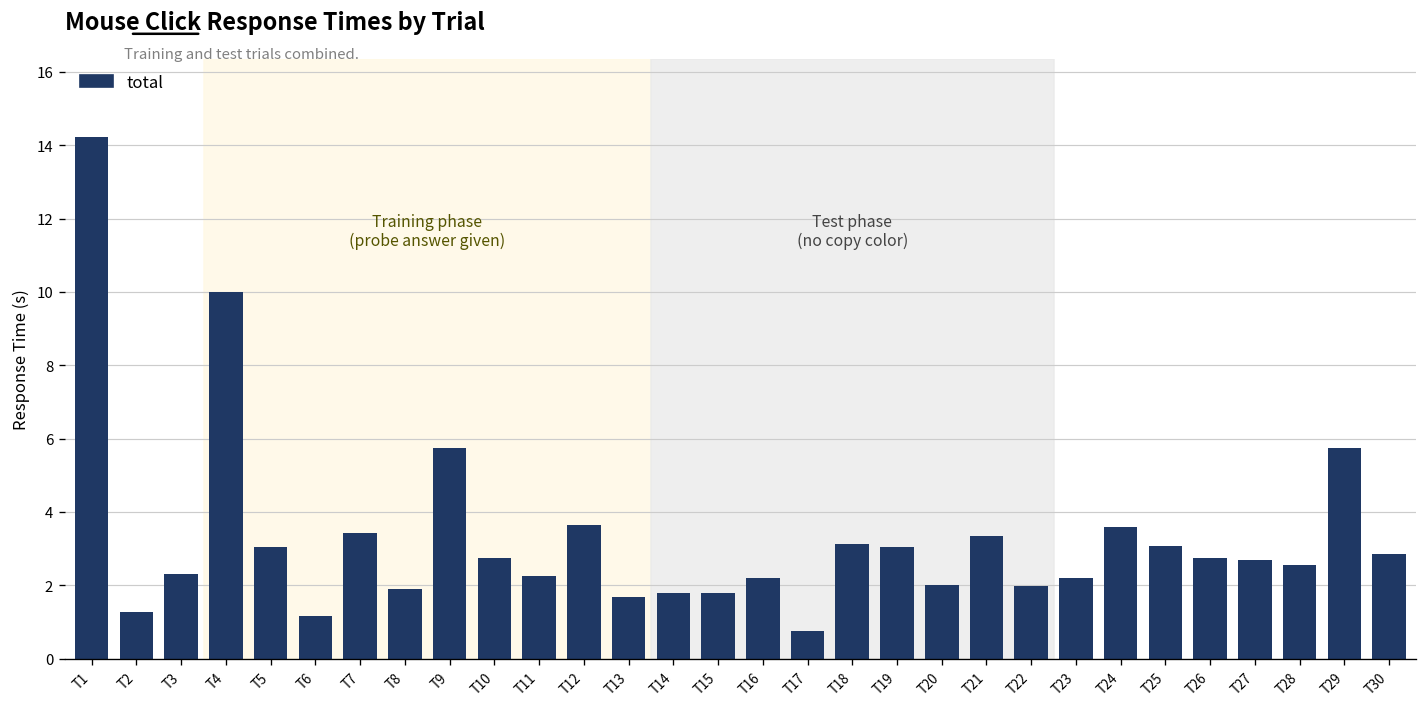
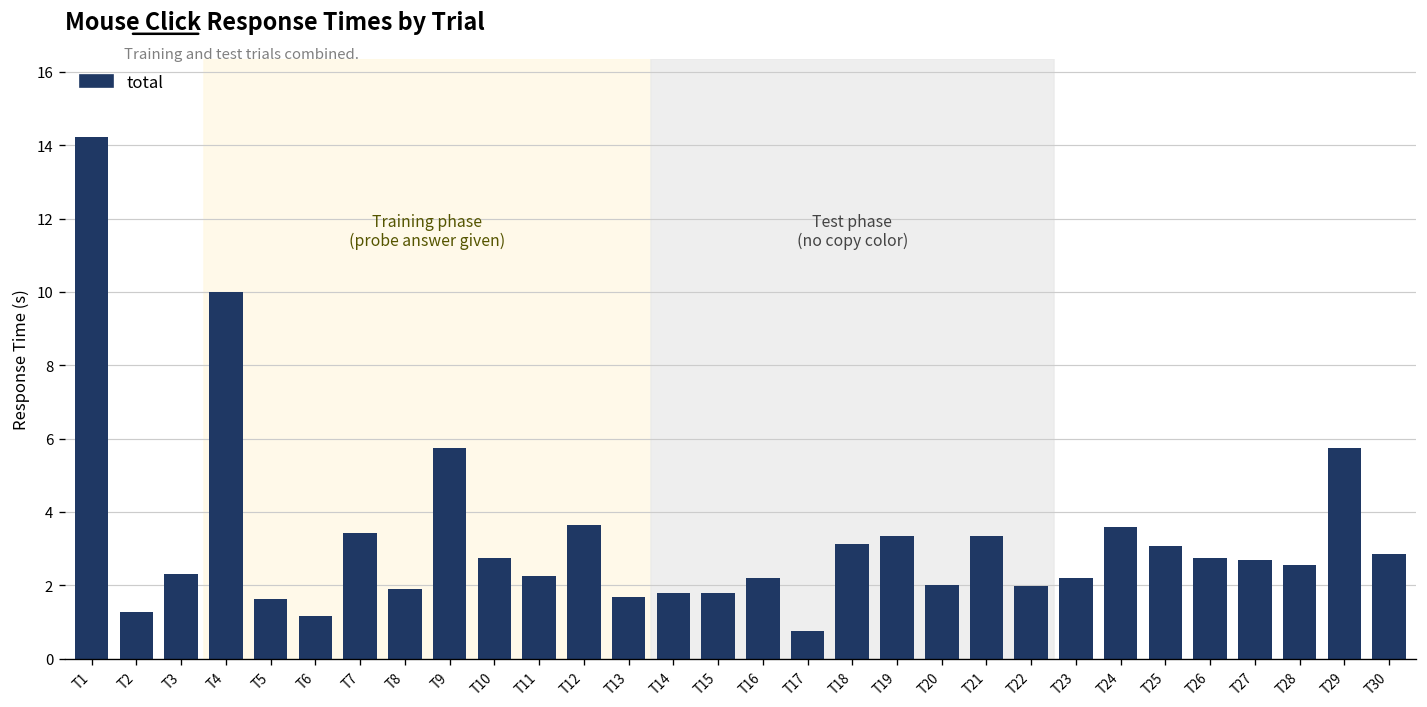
  {
    "T1": 14.2,
    "T2": 1.3,
    "T3": 2.3,
    "T4": 10.0,
-   "T5": 3.0,
+   "T5": 1.6,
    "T6": 1.2,
    "T7": 3.4,
    "T8": 1.9,
    "T9": 5.7,
    "T10": 2.8,
    "T11": 2.2,
    "T12": 3.7,
    "T13": 1.7,
    "T14": 1.8,
    "T15": 1.8,
    "T16": 2.2,
    "T17": 0.8,
    "T18": 3.1,
-   "T19": 3.0,
+   "T19": 3.4,
    "T20": 2.0,
    "T21": 3.3,
    "T22": 2.0,
    "T23": 2.2,
    "T24": 3.6,
    "T25": 3.1,
    "T26": 2.8,
    "T27": 2.7,
    "T28": 2.6,
    "T29": 5.7,
    "T30": 2.8
  }
